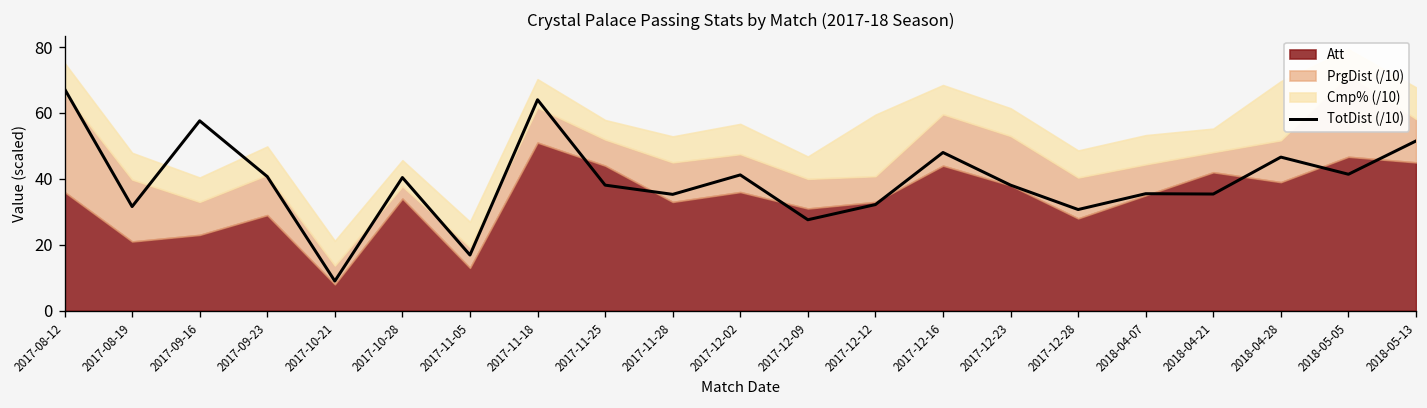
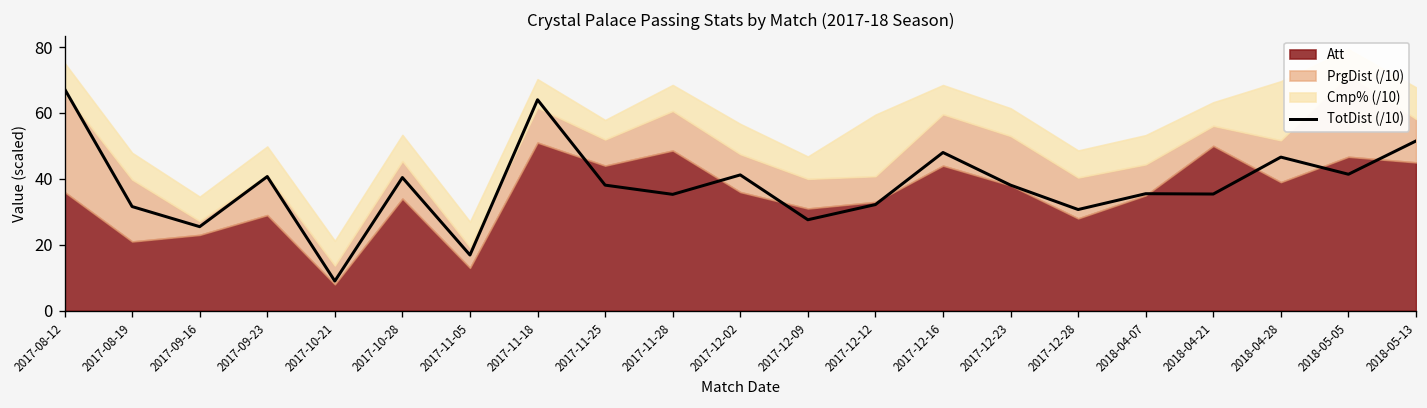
  {
    "TotDist (/10)": {
      "2017-08-12": 67,
      "2017-08-19": 32,
-     "2017-09-16": 58,
+     "2017-09-16": 26,
      "2017-10-21": 9,
      "2017-10-28": 40,
      "2017-11-05": 17,
      "2017-11-18": 64,
      "2017-11-25": 38,
      "2017-11-28": 35,
      "2017-12-02": 41,
      "2017-12-09": 28,
      "2017-12-16": 48,
      "2017-12-28": 31,
      "2018-04-21": 35,
      "2018-04-28": 47,
      "2018-05-05": 41,
      "2018-05-13": 52
    },
    "Att": {
      "2017-08-12": 36,
      "2017-08-19": 21,
      "2017-09-16": 23,
      "2017-09-23": 29,
      "2017-10-21": 8,
      "2017-10-28": 34,
      "2017-11-05": 13,
      "2017-11-18": 51,
      "2017-11-25": 44,
-     "2017-11-28": 33,
+     "2017-11-28": 49,
      "2017-12-02": 36,
      "2017-12-09": 31,
      "2017-12-16": 44,
      "2017-12-28": 28,
-     "2018-04-21": 42,
+     "2018-04-21": 50,
      "2018-04-28": 39,
      "2018-05-05": 47,
      "2018-05-13": 45
    },
    "PrgDist (/10)": {
      "2017-08-12": 30,
      "2017-08-19": 19,
-     "2017-09-16": 10,
+     "2017-09-16": 4,
      "2017-10-21": 6,
-     "2017-10-28": 4,
+     "2017-10-28": 11,
      "2017-11-05": 6,
      "2017-11-18": 11,
      "2017-11-25": 8,
      "2017-11-28": 12,
      "2017-12-02": 12,
      "2017-12-09": 9,
      "2017-12-12": 8,
      "2017-12-16": 16,
      "2017-12-23": 15,
      "2017-12-28": 12,
      "2018-04-07": 9,
      "2018-04-21": 6,
      "2018-04-28": 13,
      "2018-05-13": 13
    },
    "Cmp% (/10)": {
      "2017-08-12": 9,
      "2017-08-19": 8,
      "2017-09-16": 7,
      "2017-09-23": 9,
      "2017-10-21": 8,
      "2017-10-28": 8,
      "2017-11-05": 8,
      "2017-11-18": 9,
      "2017-11-25": 6,
      "2017-11-28": 8,
      "2017-12-02": 9,
      "2017-12-09": 7,
      "2017-12-12": 19,
      "2017-12-16": 9,
      "2017-12-23": 8,
      "2017-12-28": 8,
      "2018-04-07": 9,
      "2018-04-21": 7,
      "2018-04-28": 18,
      "2018-05-13": 10
    }
  }
